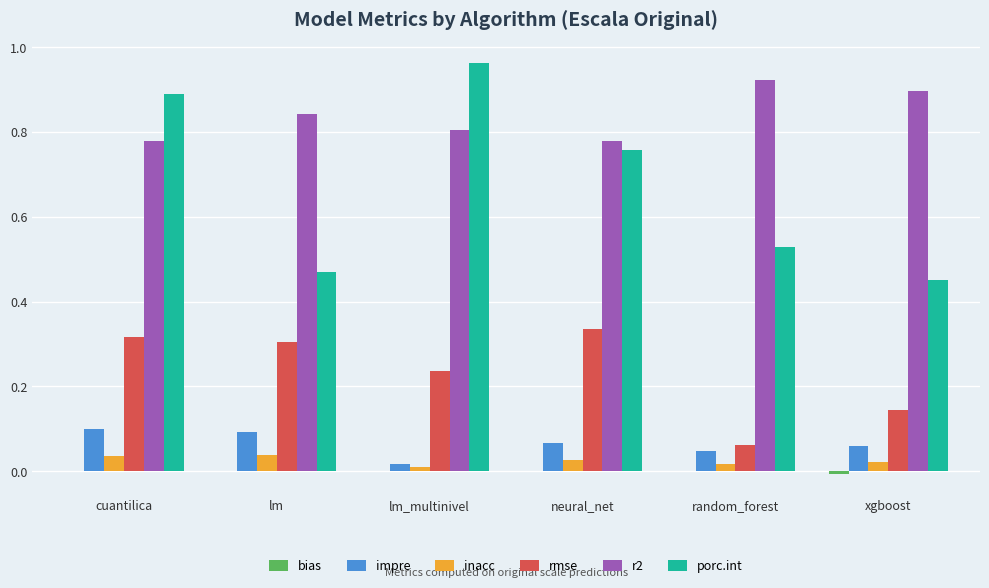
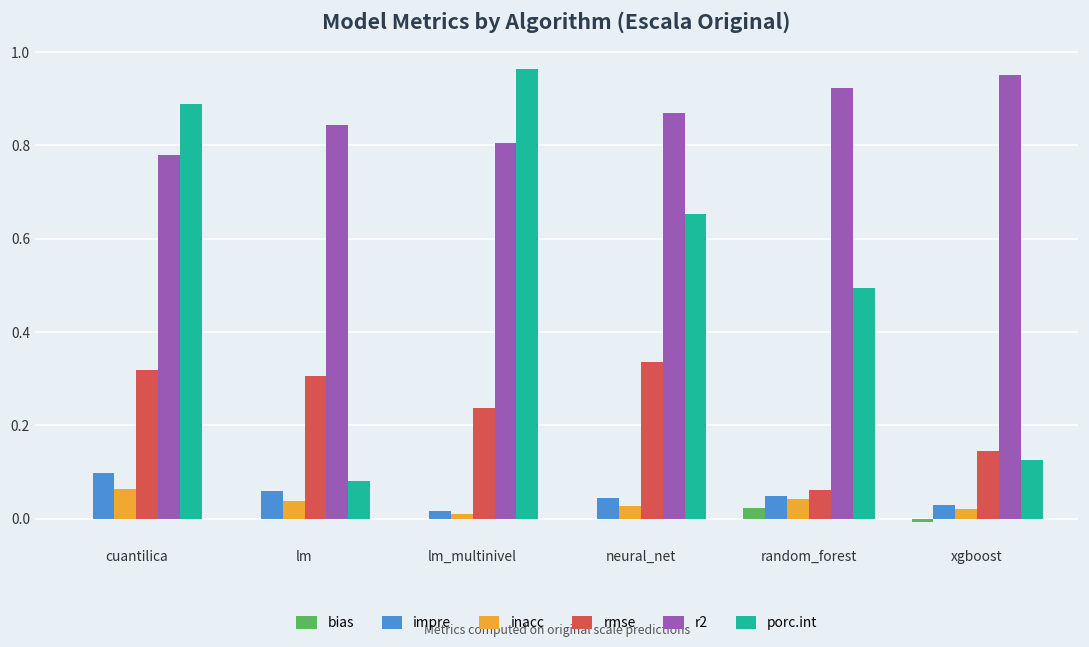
  {
    "bias": {
-     "random_forest": 0.00,
+     "random_forest": 0.02,
      "xgboost": -0.01
    },
    "impre": {
      "cuantilica": 0.10,
-     "lm": 0.09,
+     "lm": 0.06,
      "lm_multinivel": 0.02,
-     "neural_net": 0.07,
+     "neural_net": 0.04,
      "random_forest": 0.05,
-     "xgboost": 0.06
+     "xgboost": 0.03
    },
    "inacc": {
-     "cuantilica": 0.04,
+     "cuantilica": 0.06,
      "lm": 0.04,
      "lm_multinivel": 0.01,
      "neural_net": 0.03,
-     "random_forest": 0.02,
+     "random_forest": 0.04,
      "xgboost": 0.02
    },
    "rmse": {
      "cuantilica": 0.32,
      "lm": 0.31,
      "lm_multinivel": 0.24,
      "neural_net": 0.33,
      "random_forest": 0.06,
      "xgboost": 0.14
    },
    "r2": {
      "cuantilica": 0.78,
      "lm": 0.84,
      "lm_multinivel": 0.80,
-     "neural_net": 0.78,
+     "neural_net": 0.87,
      "random_forest": 0.92,
-     "xgboost": 0.90
+     "xgboost": 0.95
    },
    "porc.int": {
      "cuantilica": 0.89,
-     "lm": 0.47,
+     "lm": 0.08,
      "lm_multinivel": 0.96,
-     "neural_net": 0.76,
-     "random_forest": 0.53,
-     "xgboost": 0.45
+     "neural_net": 0.65,
+     "random_forest": 0.50,
+     "xgboost": 0.12
    }
  }
